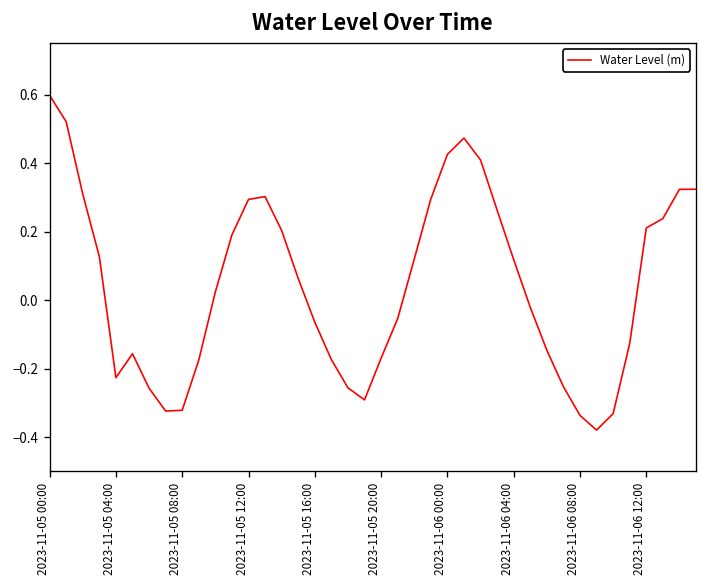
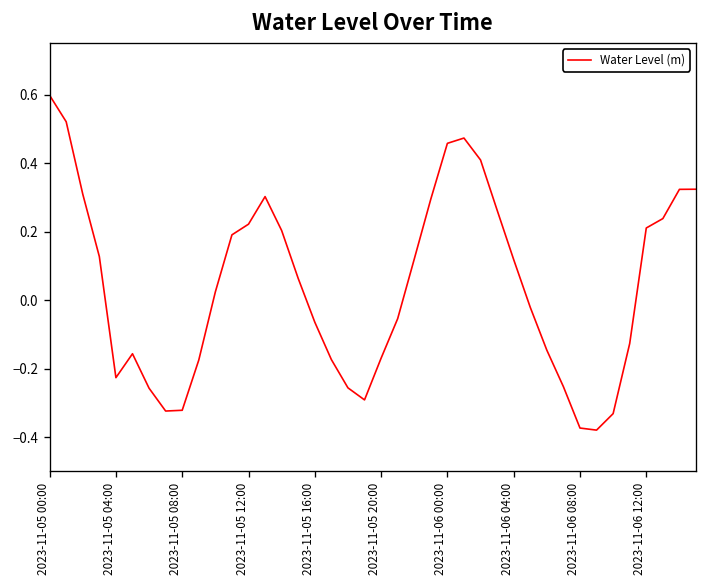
  {
    "2023-11-05 00:00": 0.60,
    "2023-11-05 04:00": -0.23,
    "2023-11-05 08:00": -0.32,
-   "2023-11-05 12:00": 0.29,
+   "2023-11-05 12:00": 0.22,
    "2023-11-05 16:00": -0.06,
    "2023-11-05 20:00": -0.17,
-   "2023-11-06 00:00": 0.43,
+   "2023-11-06 00:00": 0.46,
    "2023-11-06 04:00": 0.12,
-   "2023-11-06 08:00": -0.34,
+   "2023-11-06 08:00": -0.37,
    "2023-11-06 12:00": 0.21
  }
